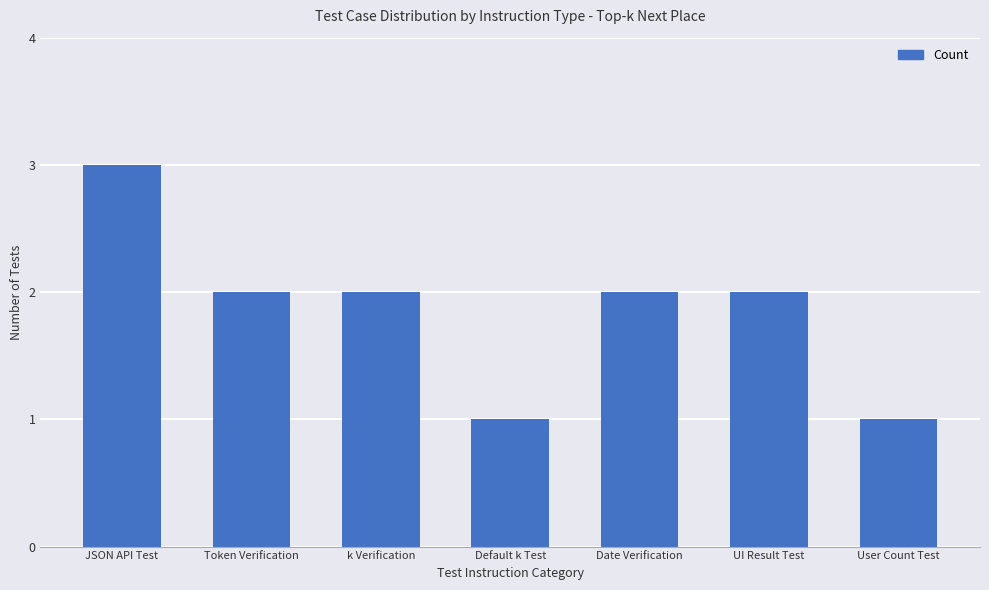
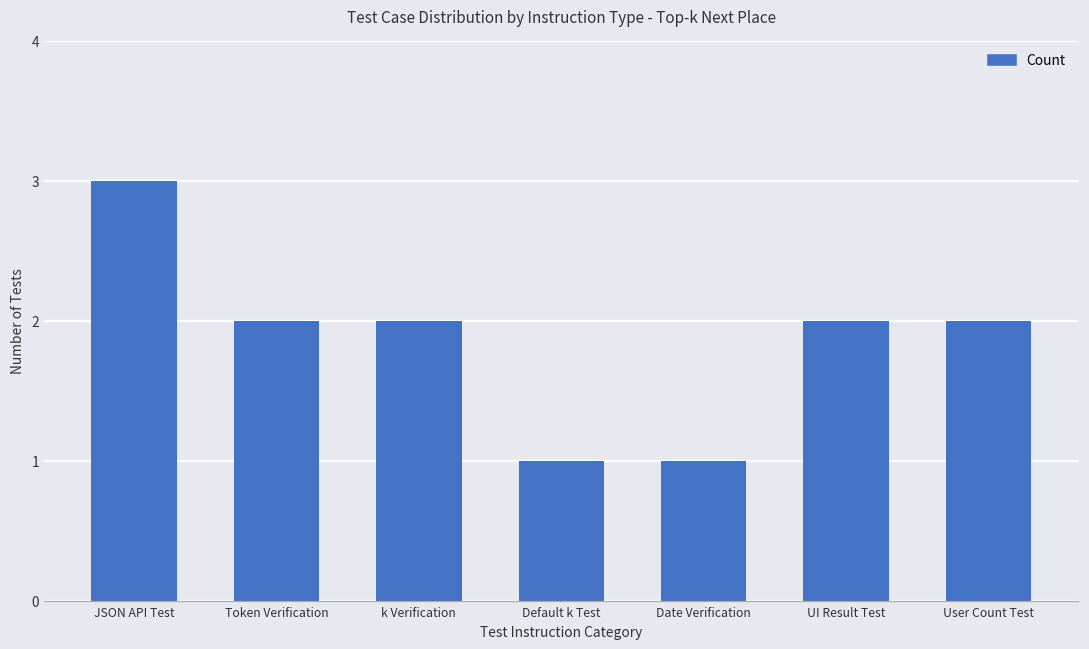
  {
    "JSON API Test": 3,
    "Token Verification": 2,
    "k Verification": 2,
    "Default k Test": 1,
-   "Date Verification": 2,
+   "Date Verification": 1,
    "UI Result Test": 2,
-   "User Count Test": 1
+   "User Count Test": 2
  }
